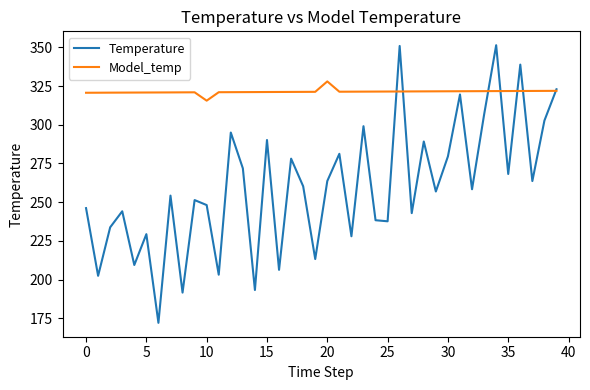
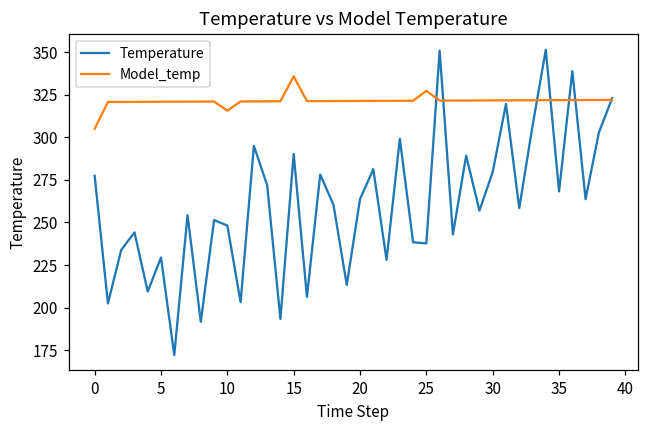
  {
    "Temperature": {
-     "0": 246,
+     "0": 277,
      "5": 229,
      "10": 248,
      "15": 290,
      "20": 264,
      "25": 238,
      "30": 280,
      "35": 268
    },
    "Model_temp": {
-     "0": 321,
+     "0": 305,
      "5": 321,
      "10": 316,
-     "15": 321,
-     "20": 328,
-     "25": 321,
+     "15": 336,
+     "20": 321,
+     "25": 327,
      "30": 322,
      "35": 322
    }
  }
